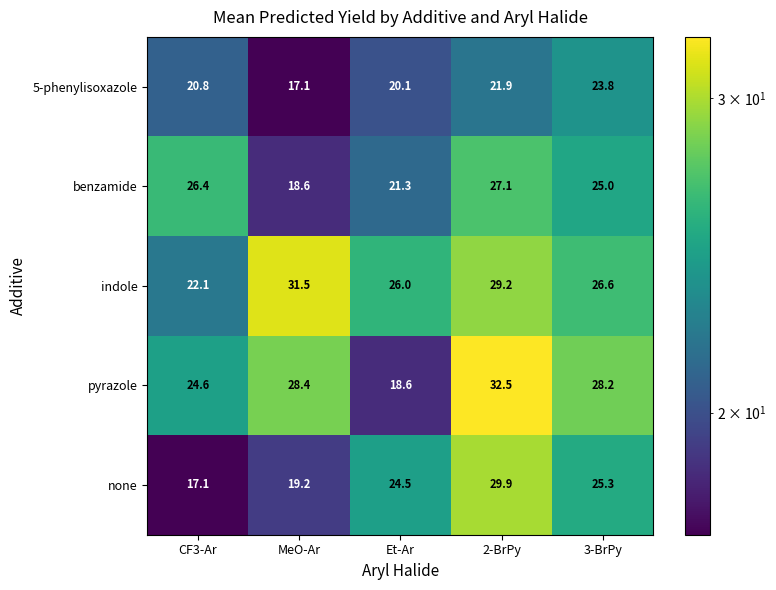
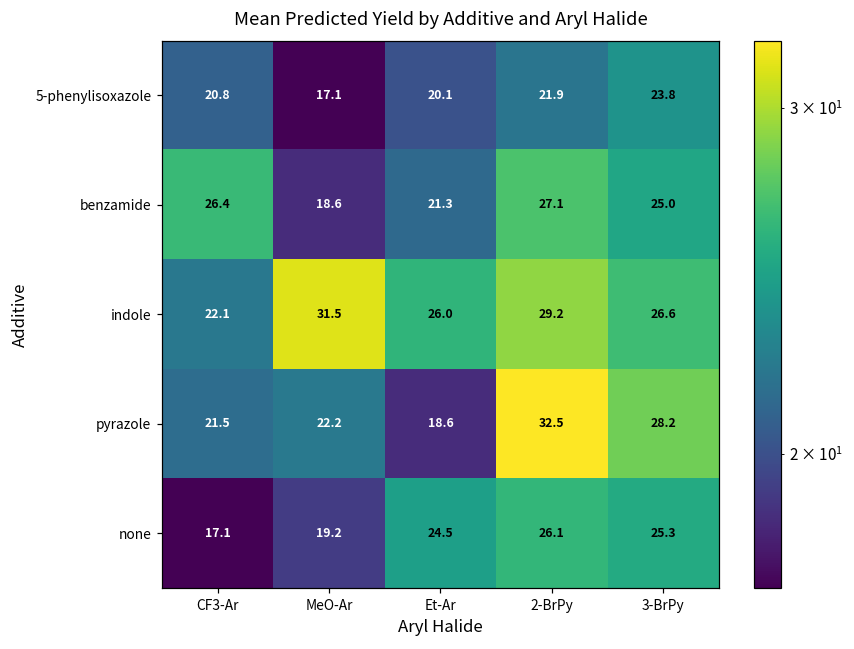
  {
    "5-phenylisoxazole": {
      "CF3-Ar": 20.8,
      "MeO-Ar": 17.1,
      "Et-Ar": 20.1,
      "2-BrPy": 21.9,
      "3-BrPy": 23.8
    },
    "benzamide": {
      "CF3-Ar": 26.4,
      "MeO-Ar": 18.6,
      "Et-Ar": 21.3,
      "2-BrPy": 27.1,
      "3-BrPy": 25.0
    },
    "indole": {
      "CF3-Ar": 22.1,
      "MeO-Ar": 31.5,
      "Et-Ar": 26.0,
      "2-BrPy": 29.2,
      "3-BrPy": 26.6
    },
    "pyrazole": {
-     "CF3-Ar": 24.6,
-     "MeO-Ar": 28.4,
+     "CF3-Ar": 21.5,
+     "MeO-Ar": 22.2,
      "Et-Ar": 18.6,
      "2-BrPy": 32.5,
      "3-BrPy": 28.2
    },
    "none": {
      "CF3-Ar": 17.1,
      "MeO-Ar": 19.2,
      "Et-Ar": 24.5,
-     "2-BrPy": 29.9,
+     "2-BrPy": 26.1,
      "3-BrPy": 25.3
    }
  }
